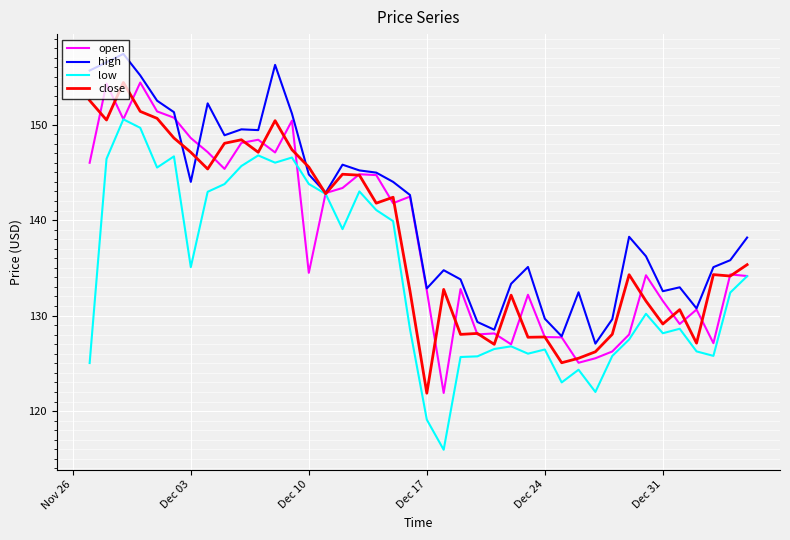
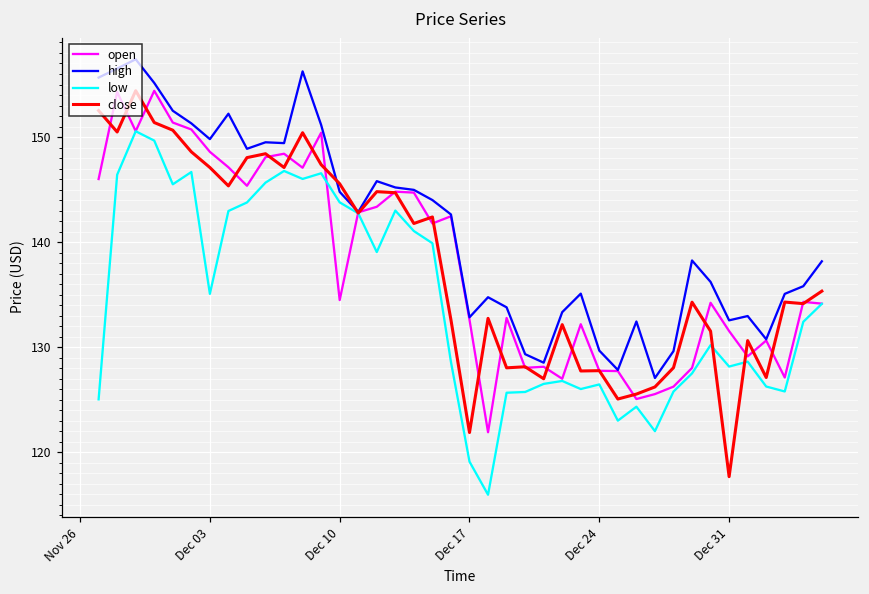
  {
    "open": {
      "Dec 03": 149,
      "Dec 10": 134,
      "Dec 31": 132
    },
    "high": {
-     "Dec 03": 144,
+     "Dec 03": 150,
      "Dec 10": 145,
      "Dec 24": 130,
      "Dec 31": 133
    },
    "low": {
      "Dec 03": 135,
      "Dec 10": 144,
      "Dec 17": 119,
      "Dec 24": 126,
      "Dec 31": 128
    },
    "close": {
      "Dec 03": 147,
      "Dec 10": 146,
      "Dec 17": 122,
-     "Dec 31": 129
+     "Dec 31": 118
    }
  }
